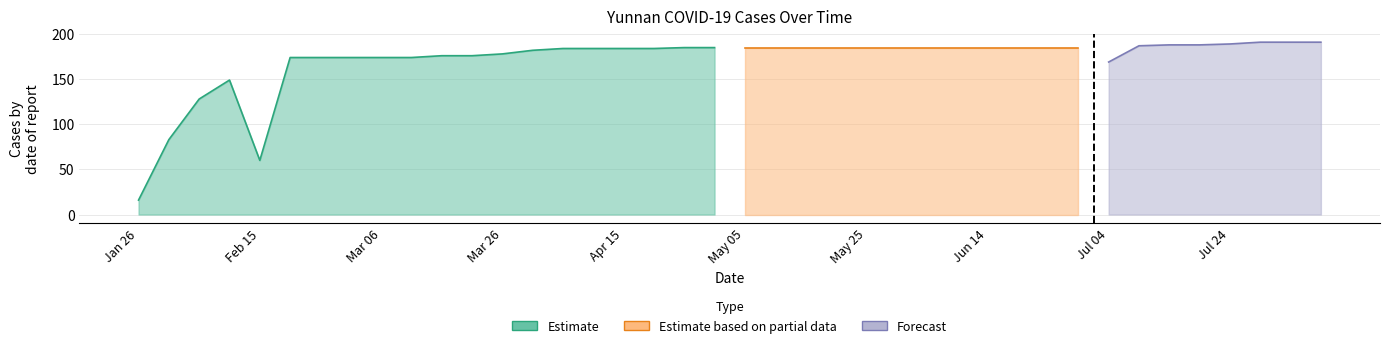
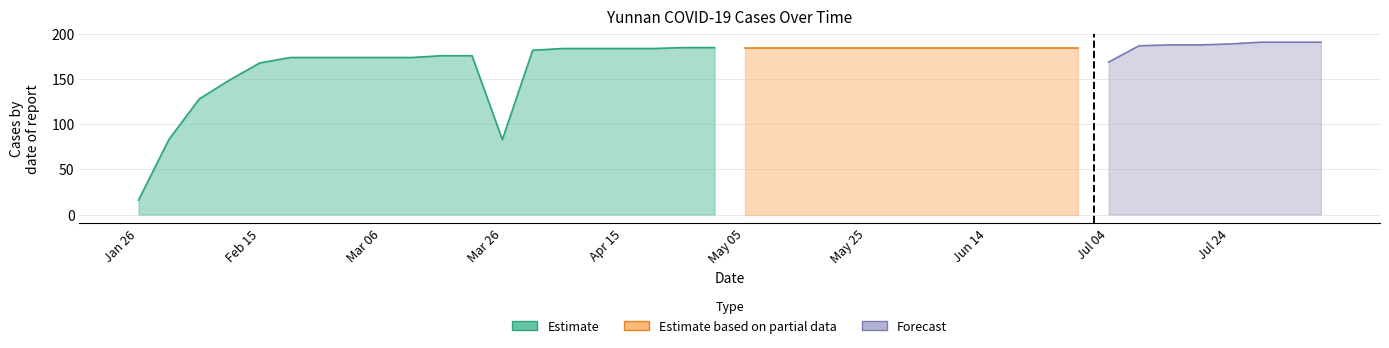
  {
    "Estimate": {
      "Jan 26": 20,
-     "Feb 15": 60,
+     "Feb 15": 170,
      "Mar 06": 170,
-     "Mar 26": 180,
+     "Mar 26": 80,
      "Apr 15": 180
    },
    "Estimate based on partial data": {
      "May 05": 190,
      "May 25": 190,
      "Jun 14": 190
    },
    "Forecast": {
      "Jul 04": 170,
      "Jul 24": 190
    }
  }
